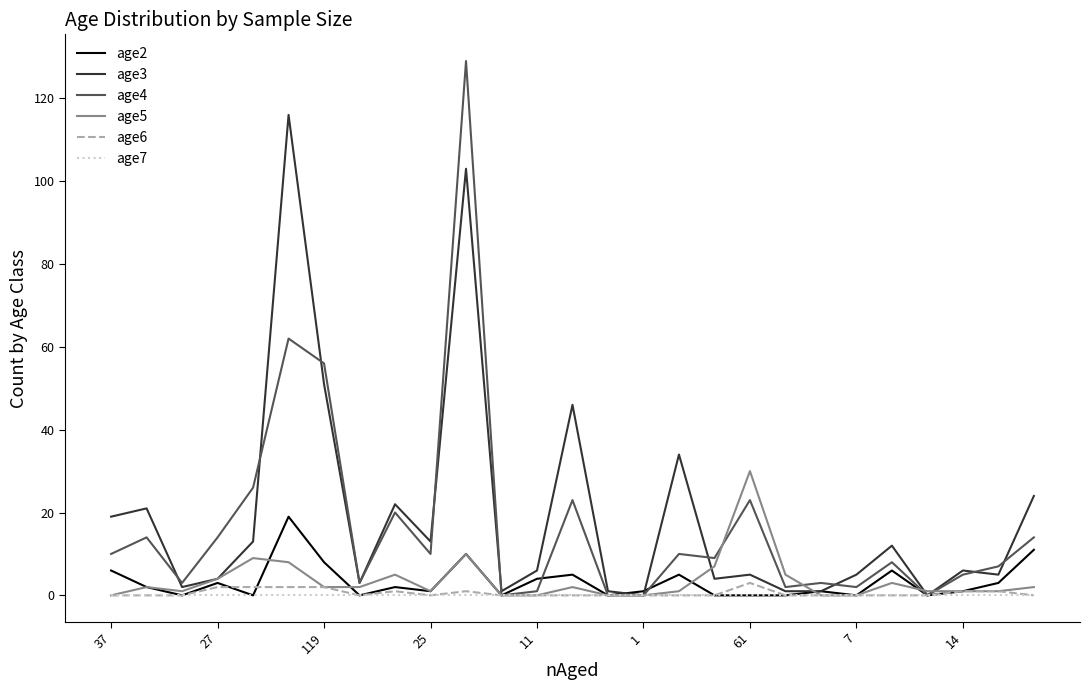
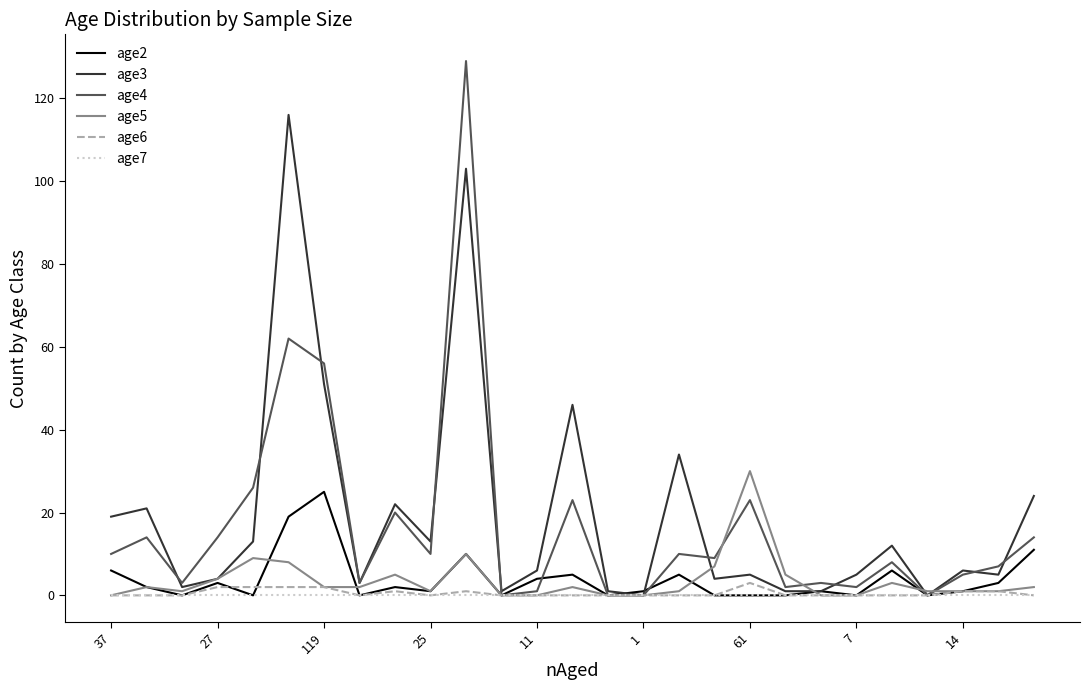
  {
    "age2": {
      "37": 6,
      "27": 3,
-     "119": 8
+     "119": 25
    }
  }
